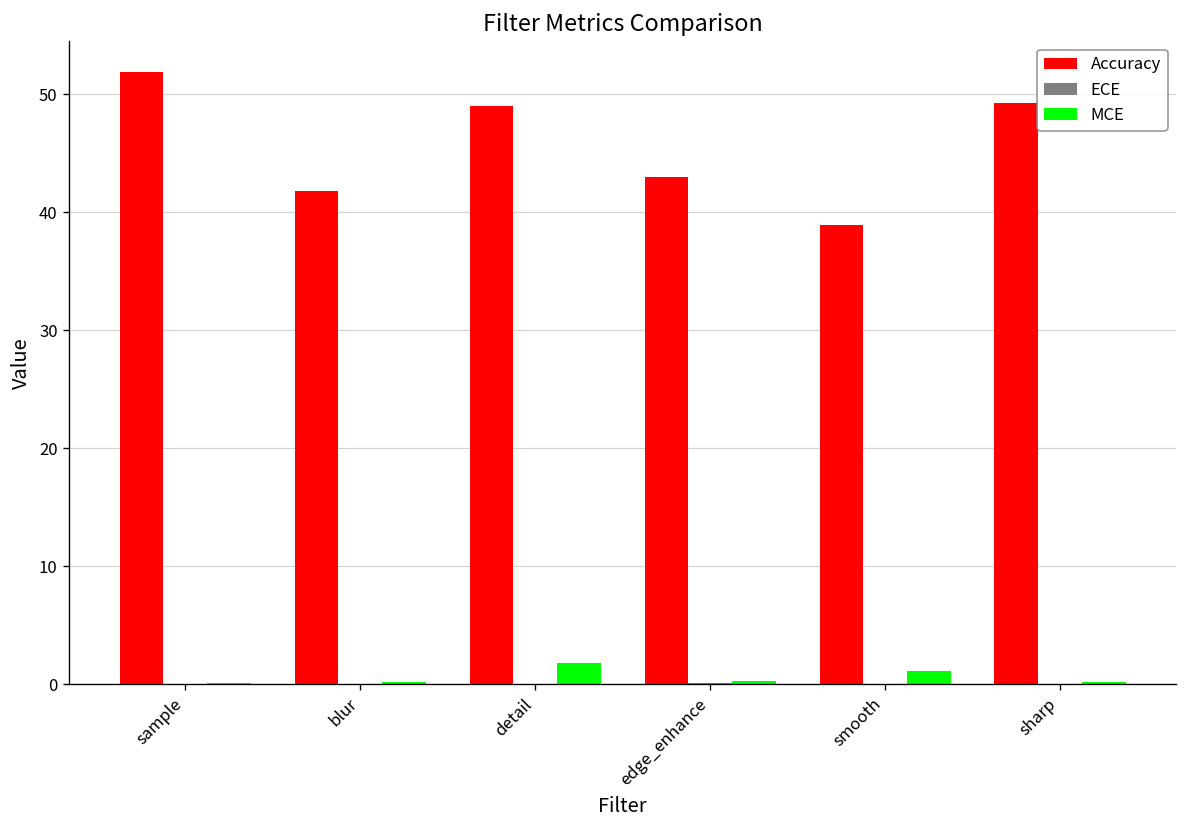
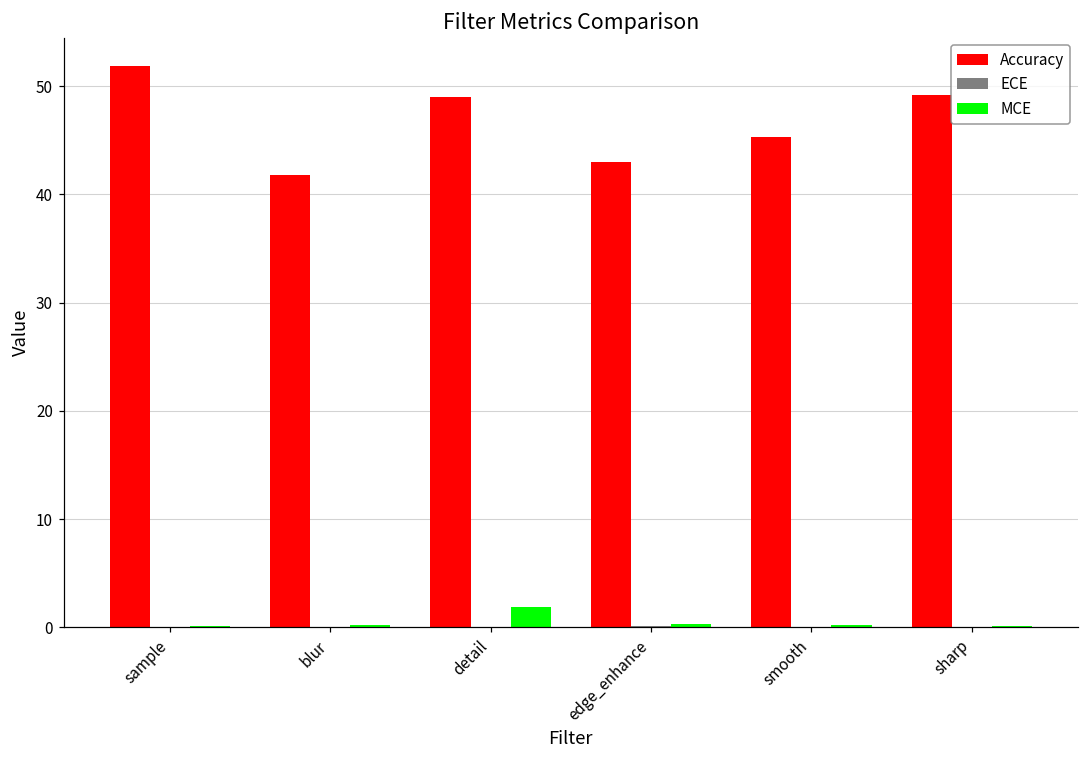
  {
    "Accuracy": {
      "sample": 52,
      "blur": 42,
      "detail": 49,
      "edge_enhance": 43,
-     "smooth": 39,
+     "smooth": 45,
      "sharp": 49
    },
    "MCE": {
      "detail": 2,
      "edge_enhance": 0,
-     "smooth": 1
+     "smooth": 0
    }
  }
